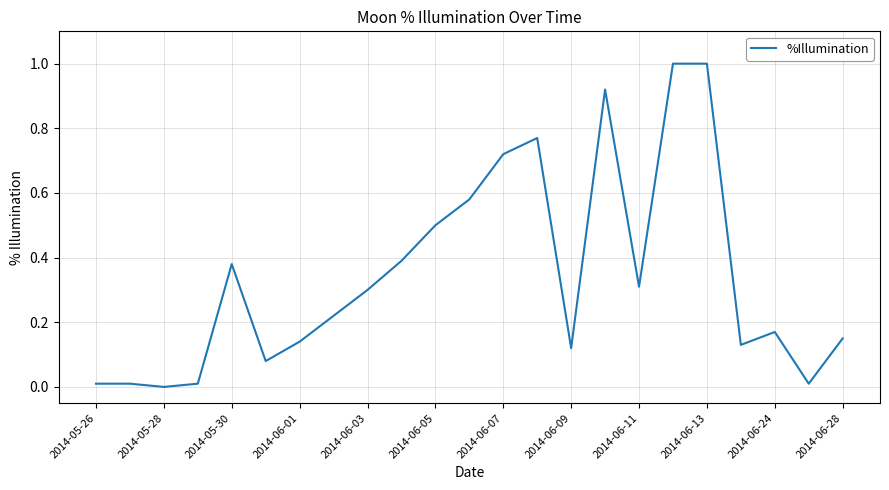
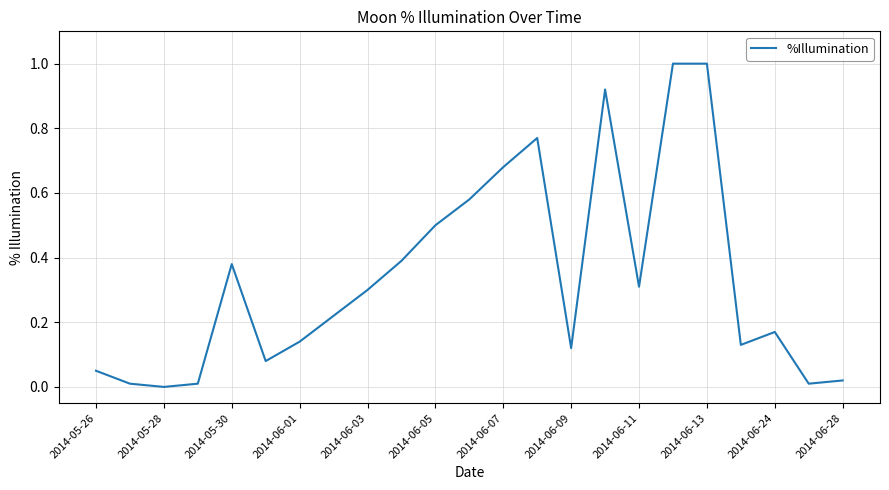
  {
-   "2014-05-26": 0.01,
+   "2014-05-26": 0.05,
    "2014-05-28": 0.00,
    "2014-05-30": 0.38,
    "2014-06-01": 0.14,
    "2014-06-03": 0.30,
    "2014-06-05": 0.50,
-   "2014-06-07": 0.72,
+   "2014-06-07": 0.68,
    "2014-06-09": 0.12,
    "2014-06-11": 0.31,
    "2014-06-13": 1.00,
    "2014-06-24": 0.17,
-   "2014-06-28": 0.15
+   "2014-06-28": 0.02
  }
